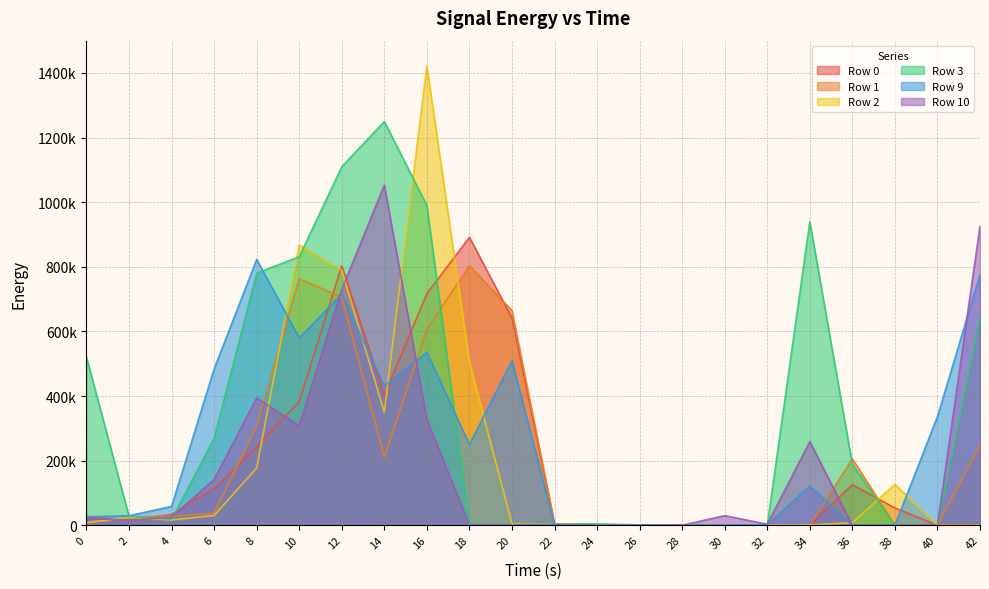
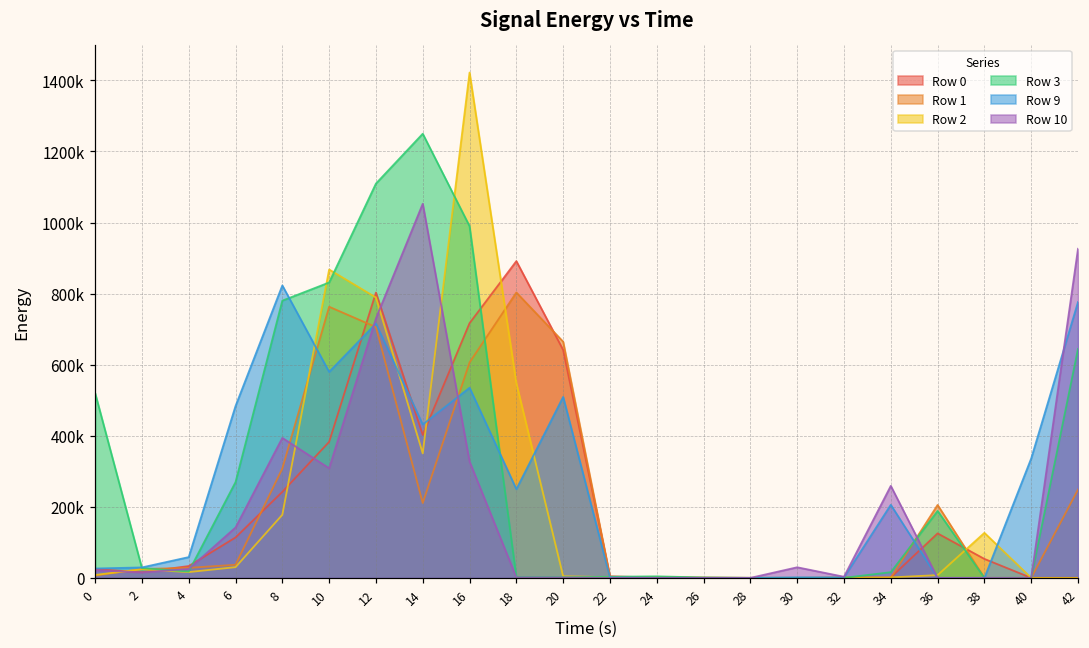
  {
    "Row 2": {
      "8": 180000,
      "10": 870000,
      "12": 790000,
      "14": 350000,
      "16": 1420000,
-     "18": 510000,
+     "18": 550000,
      "38": 130000
    },
    "Row 3": {
      "0": 520000,
      "6": 270000,
      "8": 780000,
      "10": 830000,
      "12": 1110000,
      "14": 1250000,
      "16": 990000,
-     "34": 940000,
+     "34": 20000,
      "36": 190000,
      "42": 640000
    },
    "Row 9": {
      "4": 60000,
      "6": 480000,
      "8": 820000,
      "10": 580000,
      "12": 720000,
      "14": 430000,
      "16": 540000,
      "18": 250000,
      "20": 510000,
-     "34": 120000,
+     "34": 210000,
      "40": 340000,
      "42": 780000
    },
    "Row 10": {
      "6": 140000,
      "8": 390000,
      "10": 310000,
      "12": 730000,
      "14": 1050000,
      "16": 330000,
      "30": 30000,
      "34": 260000,
      "42": 930000
    }
  }
